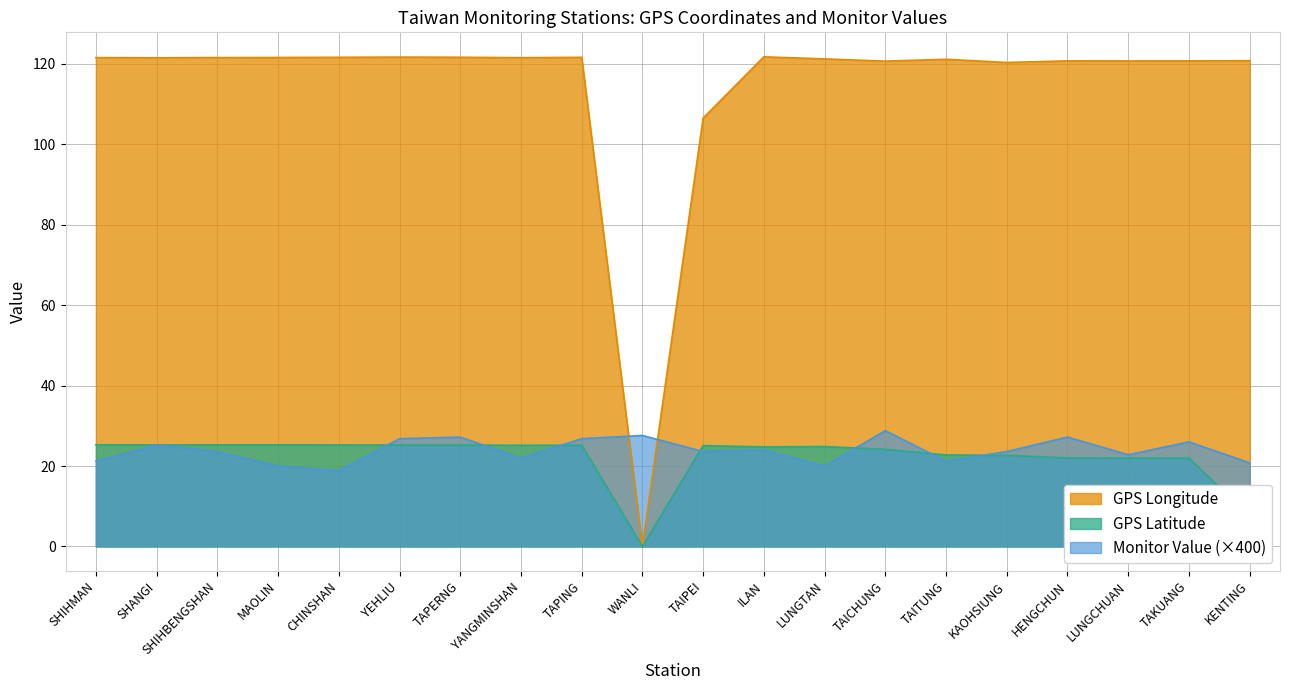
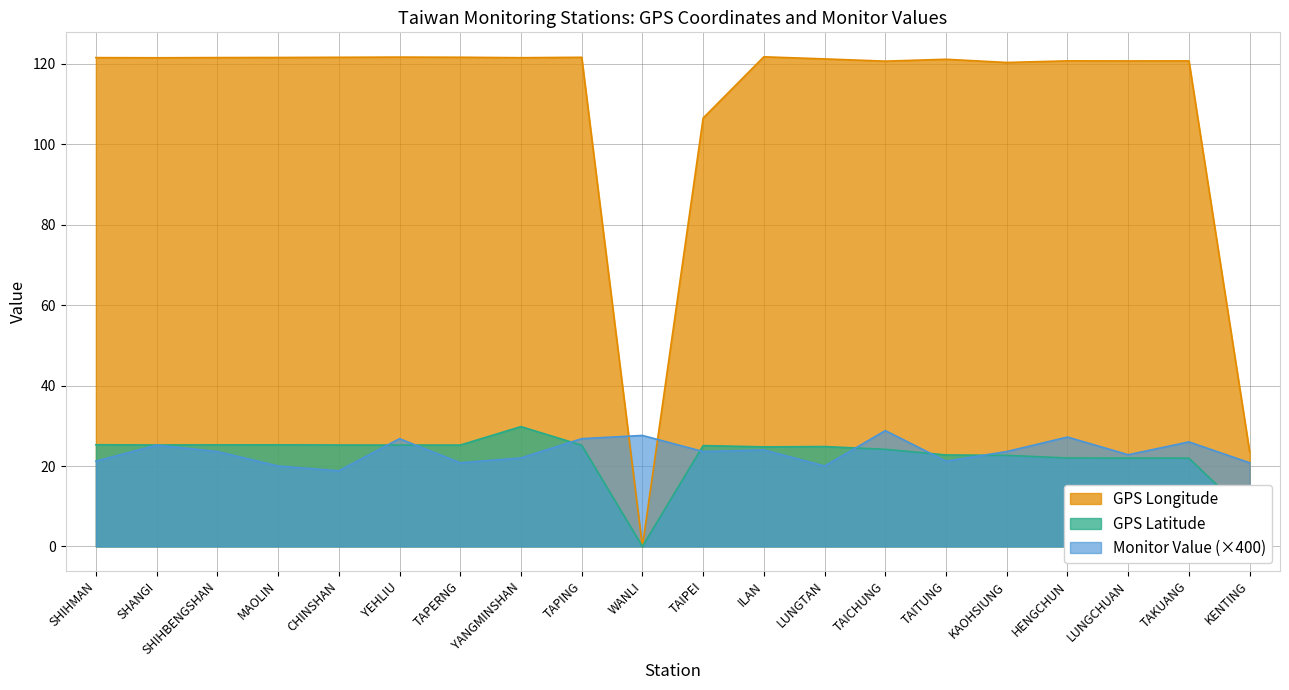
  {
    "GPS Longitude": {
      "SHIHMAN": 122,
      "SHANGI": 122,
      "SHIHBENGSHAN": 122,
      "MAOLIN": 122,
      "CHINSHAN": 122,
      "YEHLIU": 122,
      "TAPERNG": 122,
      "YANGMINSHAN": 122,
      "TAPING": 122,
      "TAIPEI": 107,
      "ILAN": 122,
      "LUNGTAN": 121,
      "TAICHUNG": 121,
      "TAITUNG": 121,
      "KAOHSIUNG": 120,
      "HENGCHUN": 121,
      "LUNGCHUAN": 121,
      "TAKUANG": 121,
-     "KENTING": 121
+     "KENTING": 24
    },
    "GPS Latitude": {
      "SHIHMAN": 25,
      "SHIHBENGSHAN": 25,
      "MAOLIN": 25,
      "CHINSHAN": 25,
      "YEHLIU": 25,
      "TAPERNG": 25,
-     "YANGMINSHAN": 25,
+     "YANGMINSHAN": 30,
      "TAPING": 25,
      "TAIPEI": 25,
      "ILAN": 25,
      "LUNGTAN": 25,
      "TAICHUNG": 24,
      "TAITUNG": 23,
      "KAOHSIUNG": 23,
      "HENGCHUN": 22,
      "LUNGCHUAN": 22,
      "TAKUANG": 22
    },
    "Monitor Value (×400)": {
      "SHIHMAN": 21,
      "SHIHBENGSHAN": 24,
      "MAOLIN": 20,
      "CHINSHAN": 19,
      "YEHLIU": 27,
-     "TAPERNG": 27,
+     "TAPERNG": 21,
      "YANGMINSHAN": 22,
      "TAPING": 27,
      "WANLI": 28,
      "TAIPEI": 24,
      "ILAN": 24,
      "LUNGTAN": 20,
      "TAICHUNG": 29,
      "TAITUNG": 21,
      "KAOHSIUNG": 24,
      "HENGCHUN": 27,
      "LUNGCHUAN": 23,
      "TAKUANG": 26,
      "KENTING": 21
    }
  }
